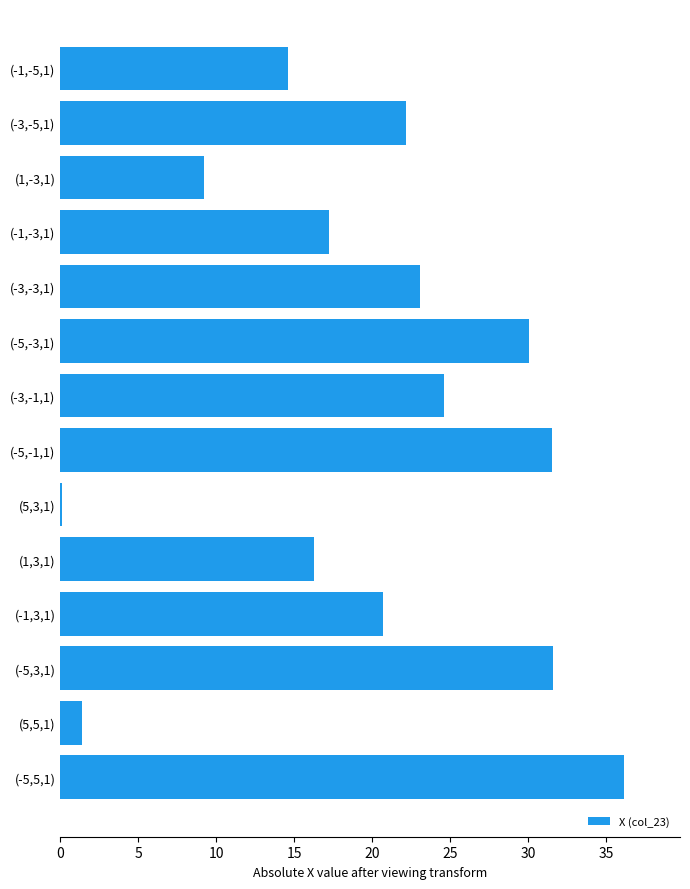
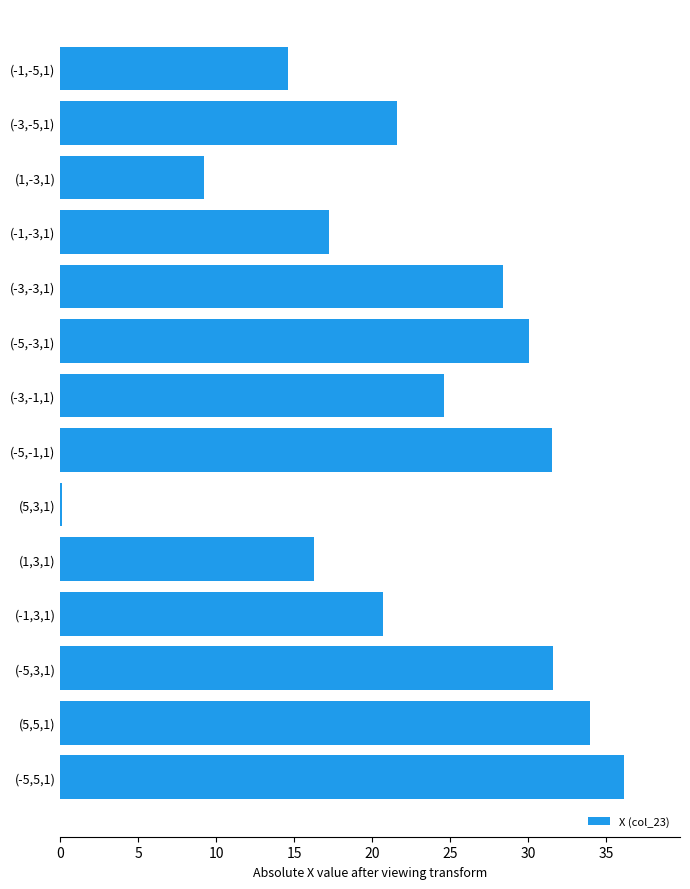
  {
    "(-1,-5,1)": 14.6,
-   "(-3,-5,1)": 22.1,
+   "(-3,-5,1)": 21.6,
    "(1,-3,1)": 9.2,
    "(-1,-3,1)": 17.2,
-   "(-3,-3,1)": 23.1,
+   "(-3,-3,1)": 28.4,
    "(-5,-3,1)": 30.0,
    "(-3,-1,1)": 24.6,
    "(-5,-1,1)": 31.6,
    "(1,3,1)": 16.3,
    "(-1,3,1)": 20.7,
    "(-5,3,1)": 31.6,
-   "(5,5,1)": 1.4,
+   "(5,5,1)": 34.0,
    "(-5,5,1)": 36.1
  }
